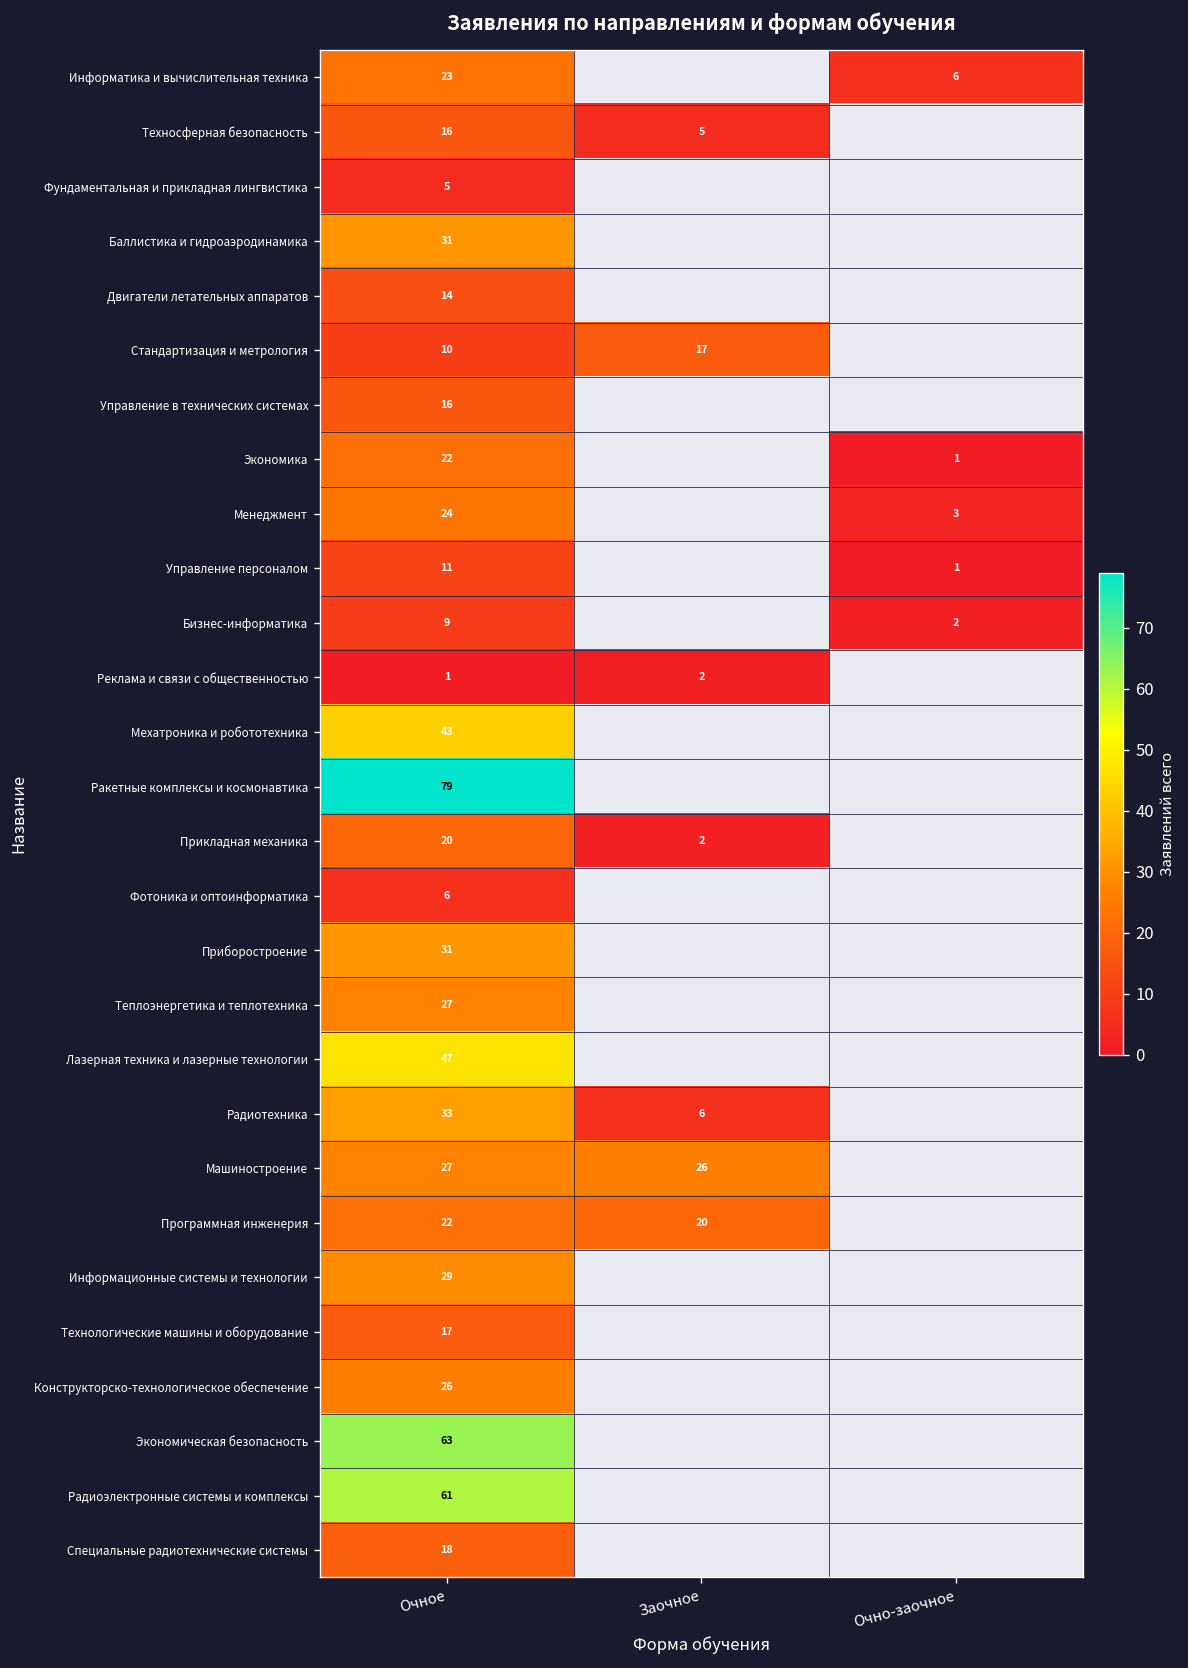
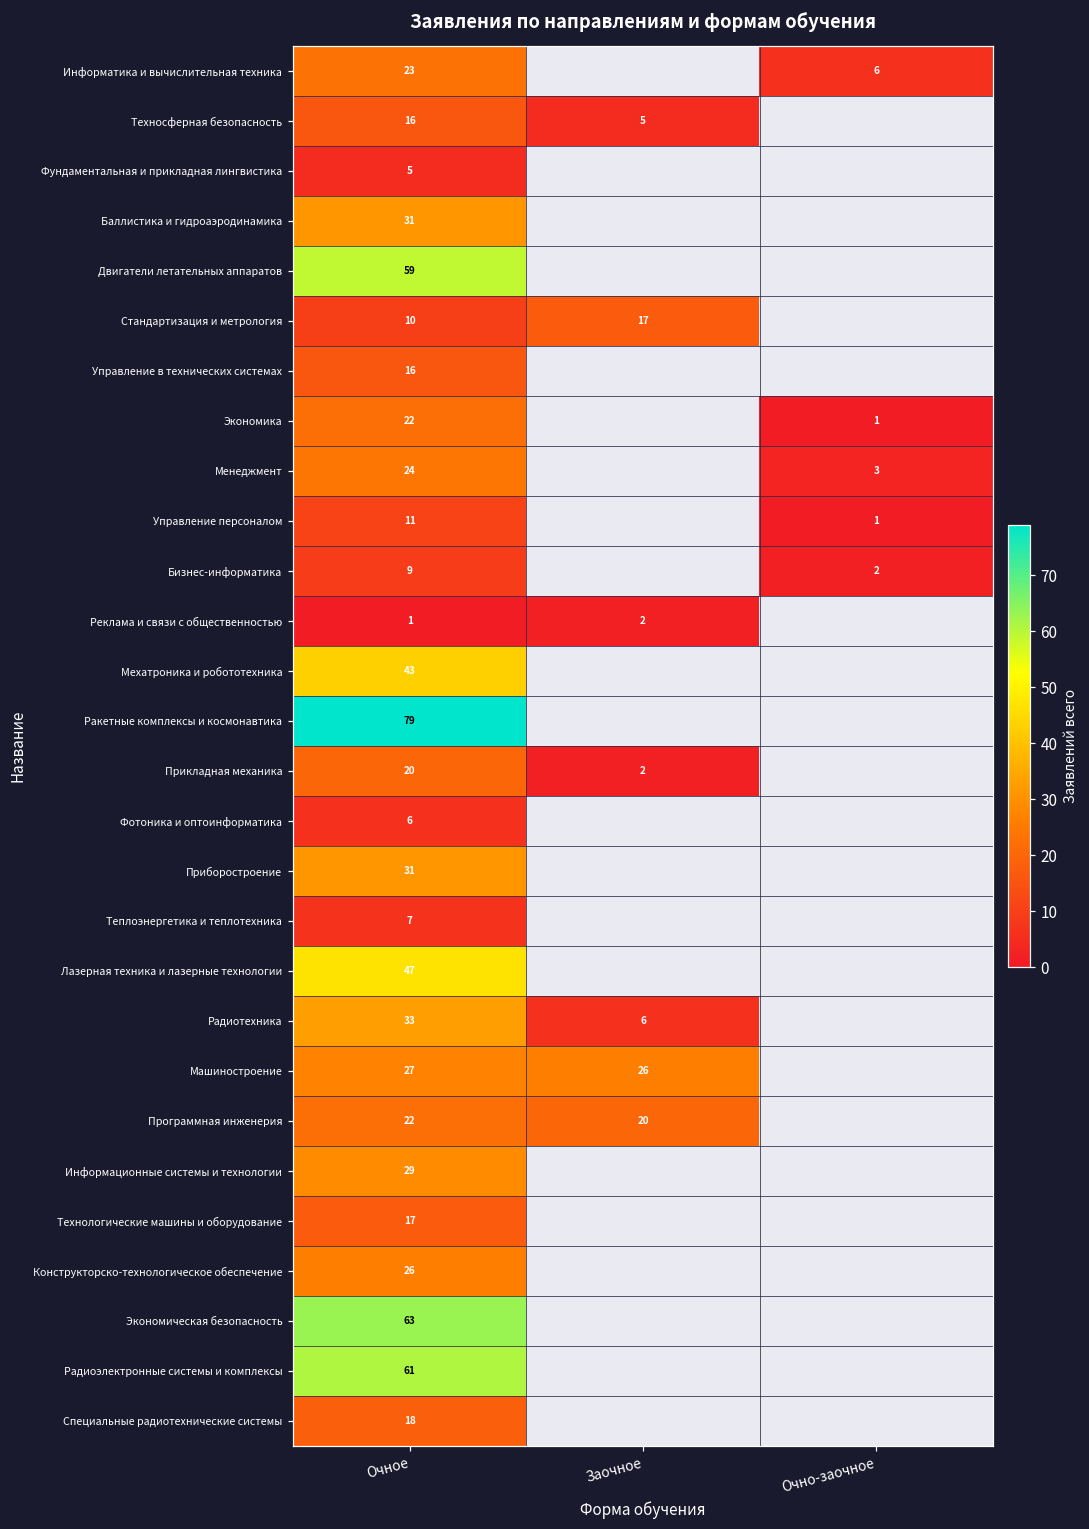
  {
    "Информатика и вычислительная техника": {
      "Очное": 23,
      "Очно-заочное": 6
    },
    "Техносферная безопасность": {
      "Очное": 16,
      "Заочное": 5
    },
    "Фундаментальная и прикладная лингвистика": {
      "Очное": 5
    },
    "Баллистика и гидроаэродинамика": {
      "Очное": 31
    },
    "Двигатели летательных аппаратов": {
-     "Очное": 14
+     "Очное": 59
    },
    "Стандартизация и метрология": {
      "Очное": 10,
      "Заочное": 17
    },
    "Управление в технических системах": {
      "Очное": 16
    },
    "Экономика": {
      "Очное": 22,
      "Очно-заочное": 1
    },
    "Менеджмент": {
      "Очное": 24,
      "Очно-заочное": 3
    },
    "Управление персоналом": {
      "Очное": 11,
      "Очно-заочное": 1
    },
    "Бизнес-информатика": {
      "Очное": 9,
      "Очно-заочное": 2
    },
    "Реклама и связи с общественностью": {
      "Очное": 1,
      "Заочное": 2
    },
    "Мехатроника и робототехника": {
      "Очное": 43
    },
    "Ракетные комплексы и космонавтика": {
      "Очное": 79
    },
    "Прикладная механика": {
      "Очное": 20,
      "Заочное": 2
    },
    "Фотоника и оптоинформатика": {
      "Очное": 6
    },
    "Приборостроение": {
      "Очное": 31
    },
    "Теплоэнергетика и теплотехника": {
-     "Очное": 27
+     "Очное": 7
    },
    "Лазерная техника и лазерные технологии": {
      "Очное": 47
    },
    "Радиотехника": {
      "Очное": 33,
      "Заочное": 6
    },
    "Машиностроение": {
      "Очное": 27,
      "Заочное": 26
    },
    "Программная инженерия": {
      "Очное": 22,
      "Заочное": 20
    },
    "Информационные системы и технологии": {
      "Очное": 29
    },
    "Технологические машины и оборудование": {
      "Очное": 17
    },
    "Конструкторско-технологическое обеспечение": {
      "Очное": 26
    },
    "Экономическая безопасность": {
      "Очное": 63
    },
    "Радиоэлектронные системы и комплексы": {
      "Очное": 61
    },
    "Специальные радиотехнические системы": {
      "Очное": 18
    }
  }
